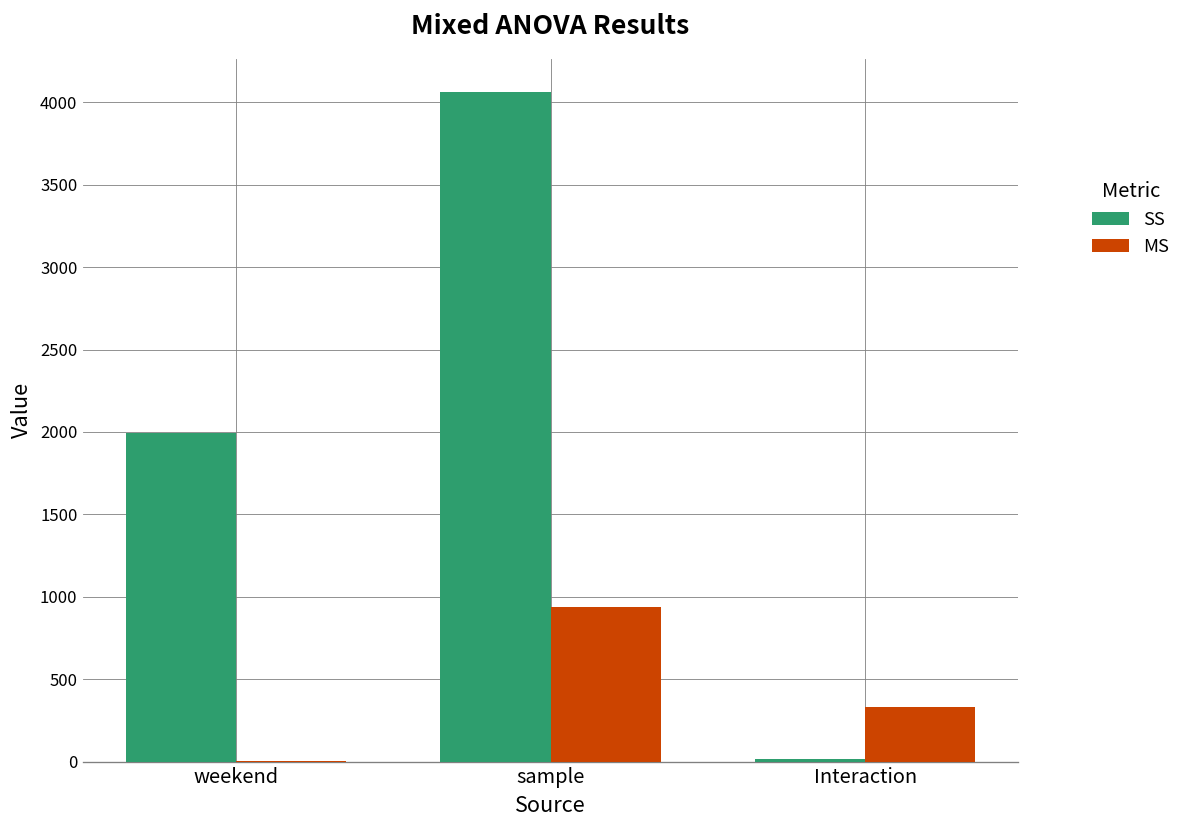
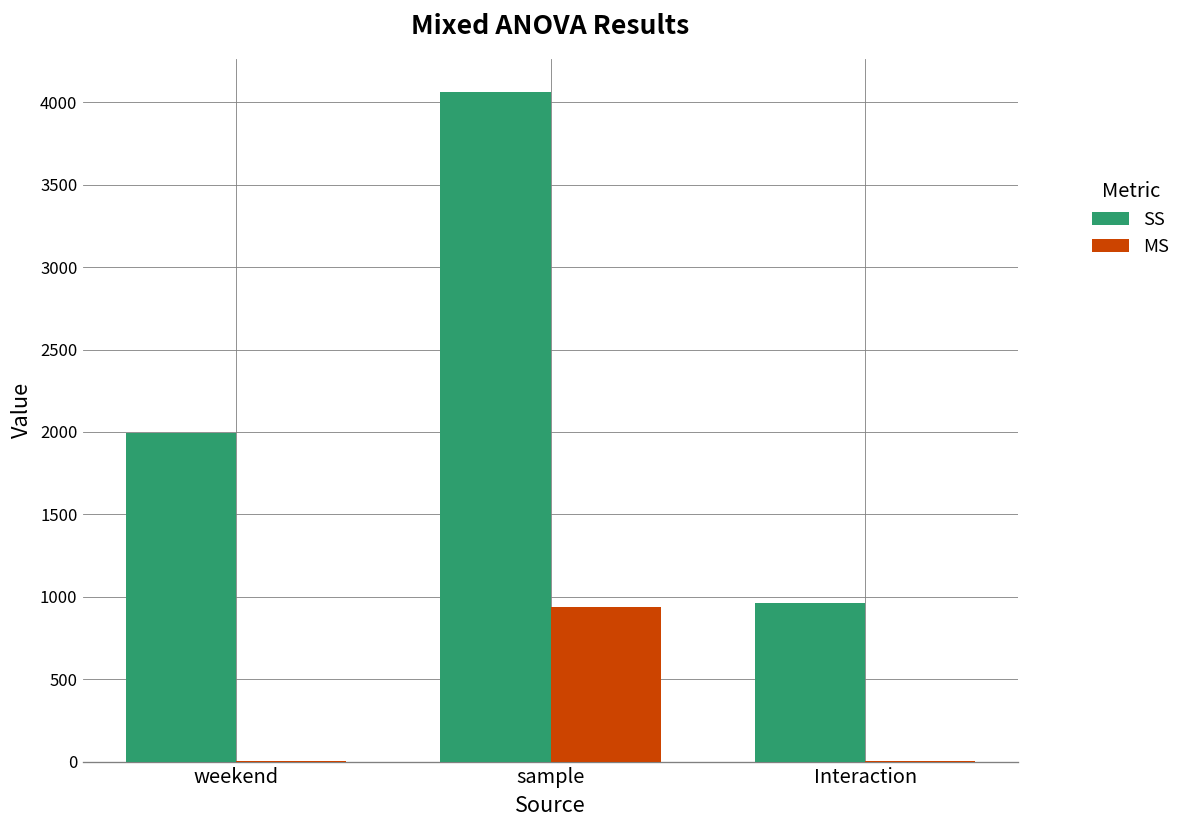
  {
    "SS": {
      "weekend": 1990,
      "sample": 4060,
-     "Interaction": 20
+     "Interaction": 960
    },
    "MS": {
      "sample": 940,
-     "Interaction": 330
+     "Interaction": 0
    }
  }
